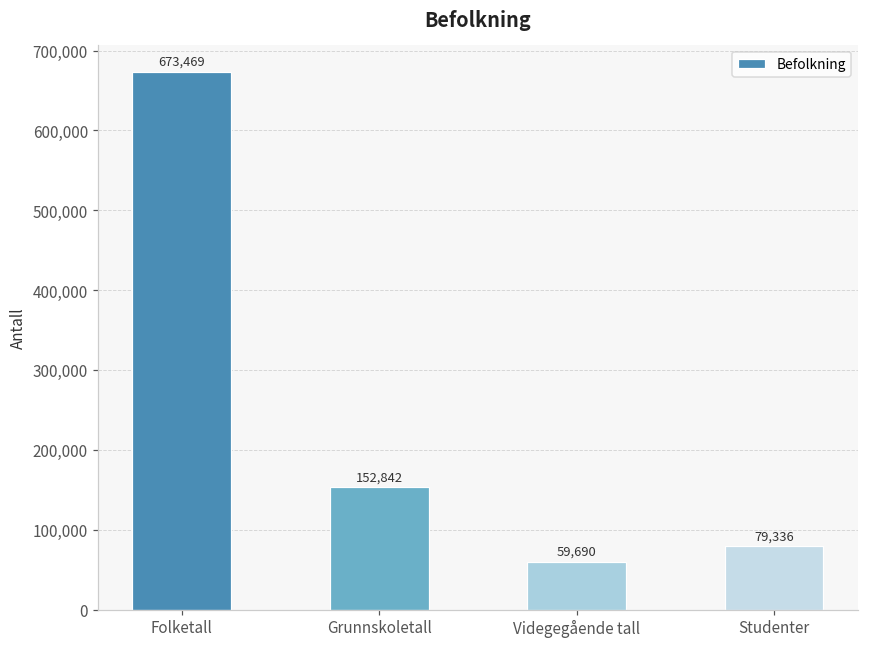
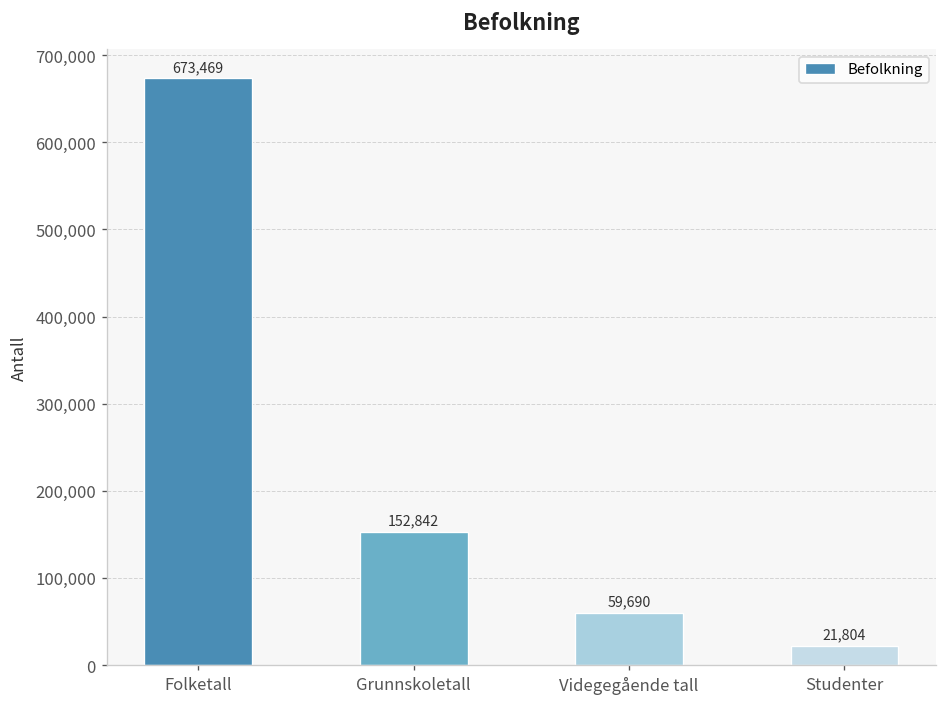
  {
    "Folketall": "673,469",
    "Grunnskoletall": "152,842",
    "Videgegående tall": "59,690",
-   "Studenter": "79,336"
+   "Studenter": "21,804"
  }
